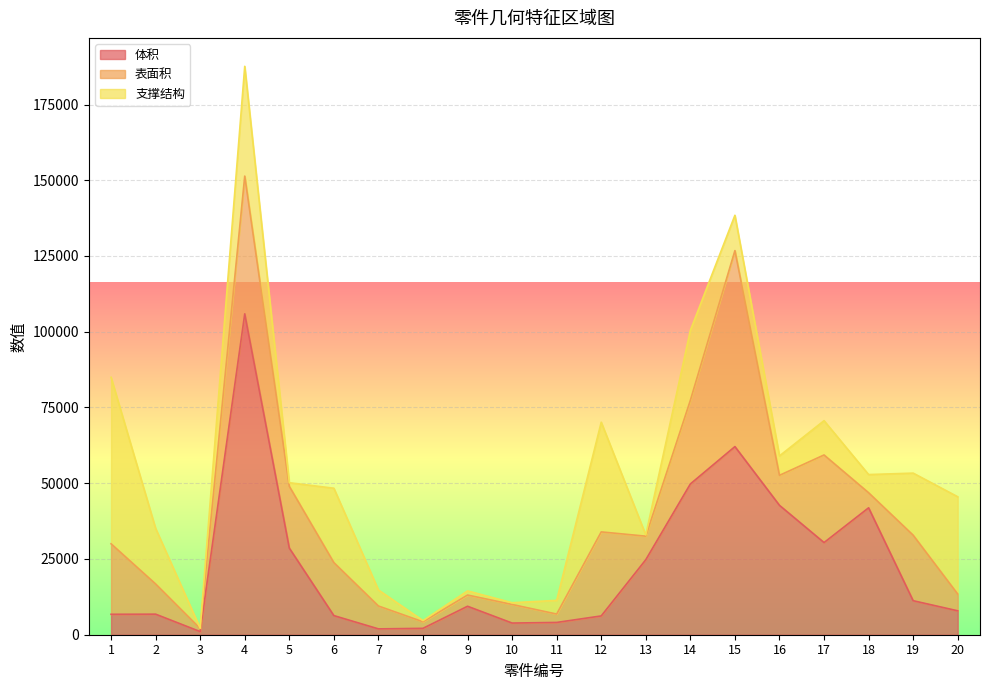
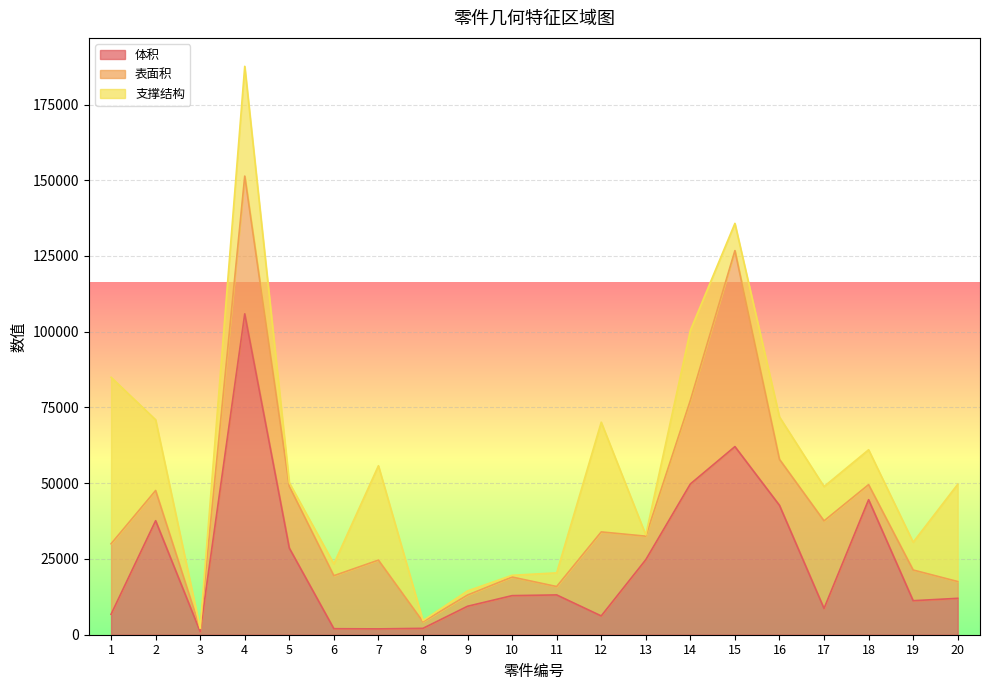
  {
    "体积": {
      "1": 7000,
-     "2": 7000,
+     "2": 38000,
      "3": 1000,
      "4": 106000,
      "5": 29000,
-     "6": 6000,
+     "6": 2000,
      "7": 2000,
      "8": 2000,
      "9": 9000,
-     "10": 4000,
-     "11": 4000,
+     "10": 13000,
+     "11": 13000,
      "12": 6000,
      "13": 25000,
      "14": 50000,
      "15": 62000,
      "16": 43000,
-     "17": 30000,
-     "18": 42000,
+     "17": 9000,
+     "18": 45000,
      "19": 11000,
-     "20": 8000
+     "20": 12000
    },
    "表面积": {
      "1": 23000,
      "2": 10000,
      "4": 45000,
      "5": 20000,
      "6": 17000,
-     "7": 8000,
+     "7": 23000,
      "9": 4000,
      "11": 3000,
      "12": 28000,
      "14": 28000,
      "15": 65000,
-     "16": 10000,
+     "16": 15000,
      "17": 29000,
      "18": 5000,
-     "19": 22000,
+     "19": 10000,
      "20": 6000
    },
    "支撑结构": {
      "1": 55000,
-     "2": 18000,
+     "2": 23000,
      "4": 36000,
      "5": 1000,
-     "6": 25000,
-     "7": 5000,
+     "6": 4000,
+     "7": 31000,
      "9": 1000,
      "11": 5000,
      "12": 36000,
      "14": 23000,
-     "15": 12000,
-     "16": 6000,
+     "15": 9000,
+     "16": 14000,
      "17": 11000,
-     "18": 6000,
-     "19": 20000,
+     "18": 12000,
+     "19": 9000,
      "20": 32000
    }
  }
